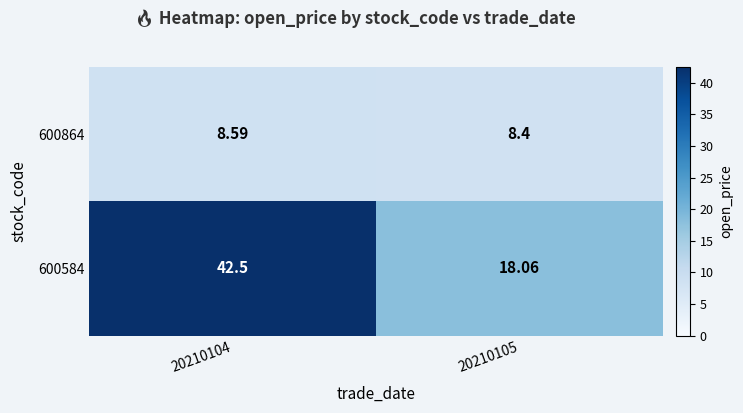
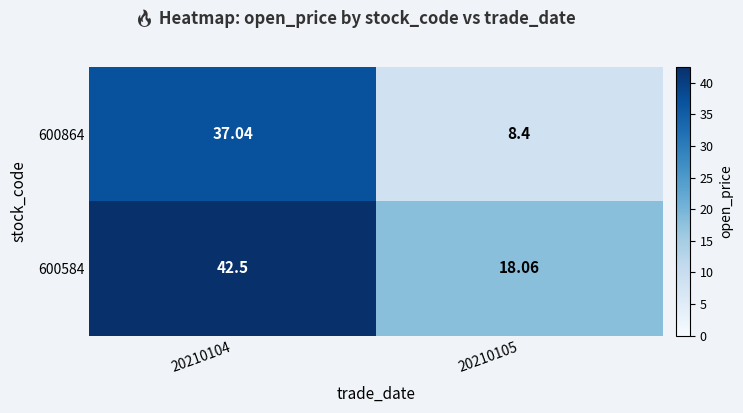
  {
    "600864": {
-     "20210104": 8.59,
+     "20210104": 37.04,
      "20210105": 8.4
    },
    "600584": {
      "20210104": 42.5,
      "20210105": 18.06
    }
  }
